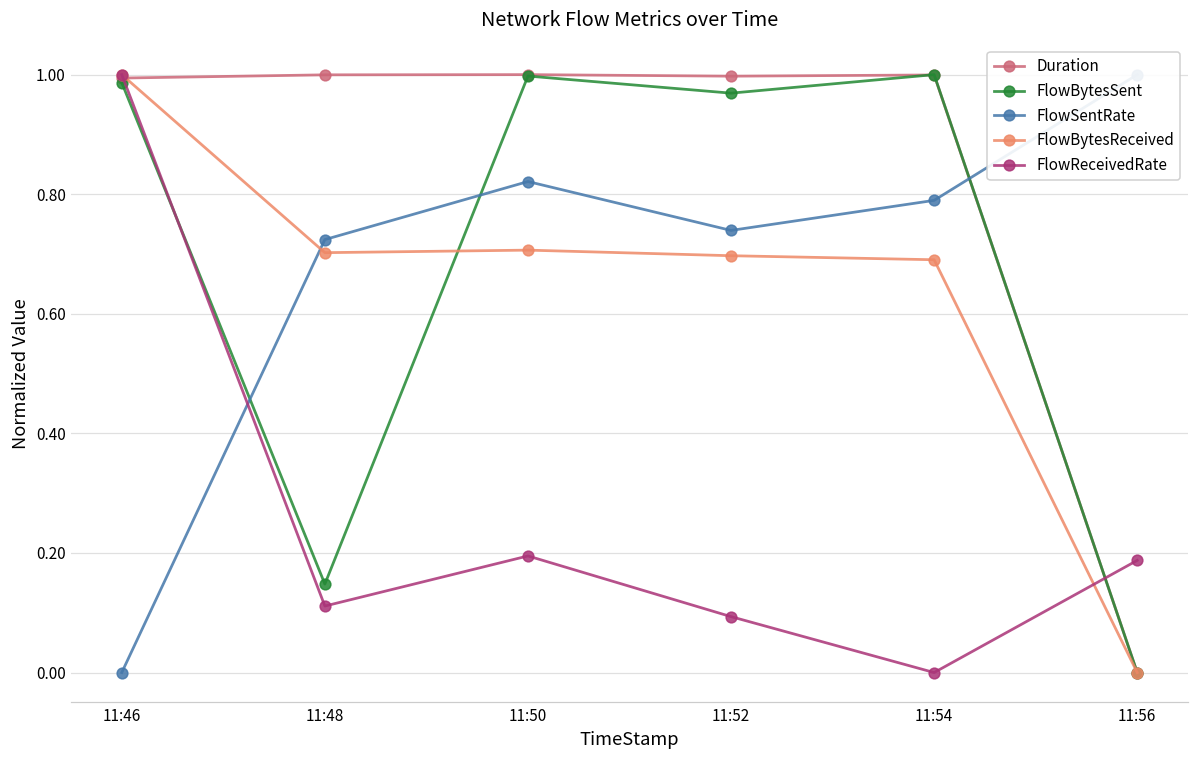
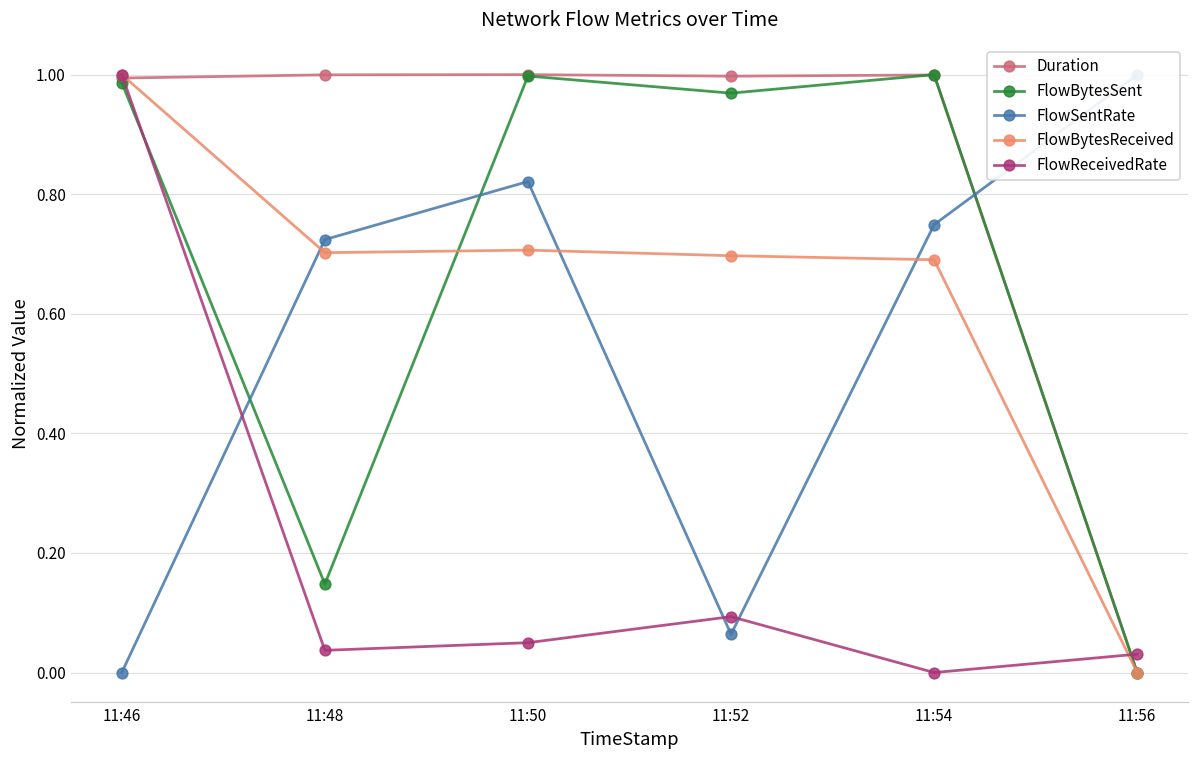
  {
    "FlowBytesSent": {
      "11:46": 0.99,
      "11:48": 0.15,
      "11:52": 0.97
    },
    "FlowSentRate": {
      "11:46": 0.00,
      "11:48": 0.72,
      "11:50": 0.82,
-     "11:52": 0.74,
-     "11:54": 0.79
+     "11:52": 0.06,
+     "11:54": 0.75
    },
    "FlowReceivedRate": {
-     "11:48": 0.11,
-     "11:50": 0.20,
+     "11:48": 0.04,
+     "11:50": 0.05,
      "11:52": 0.09,
      "11:54": 0.00,
-     "11:56": 0.19
+     "11:56": 0.03
    }
  }
